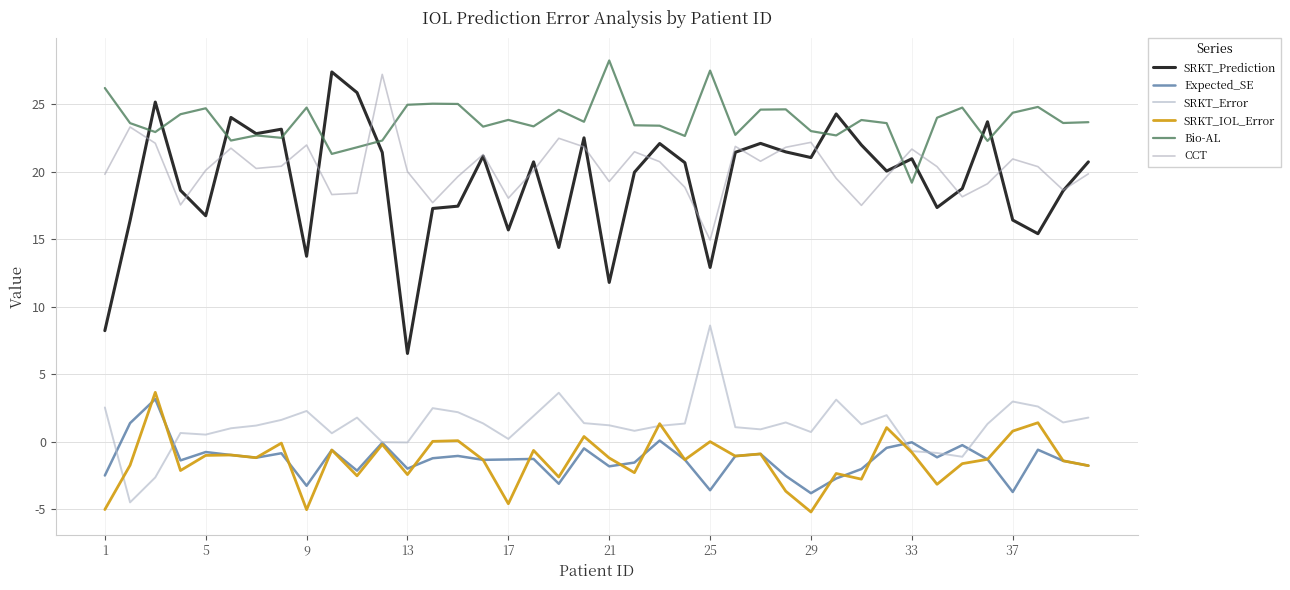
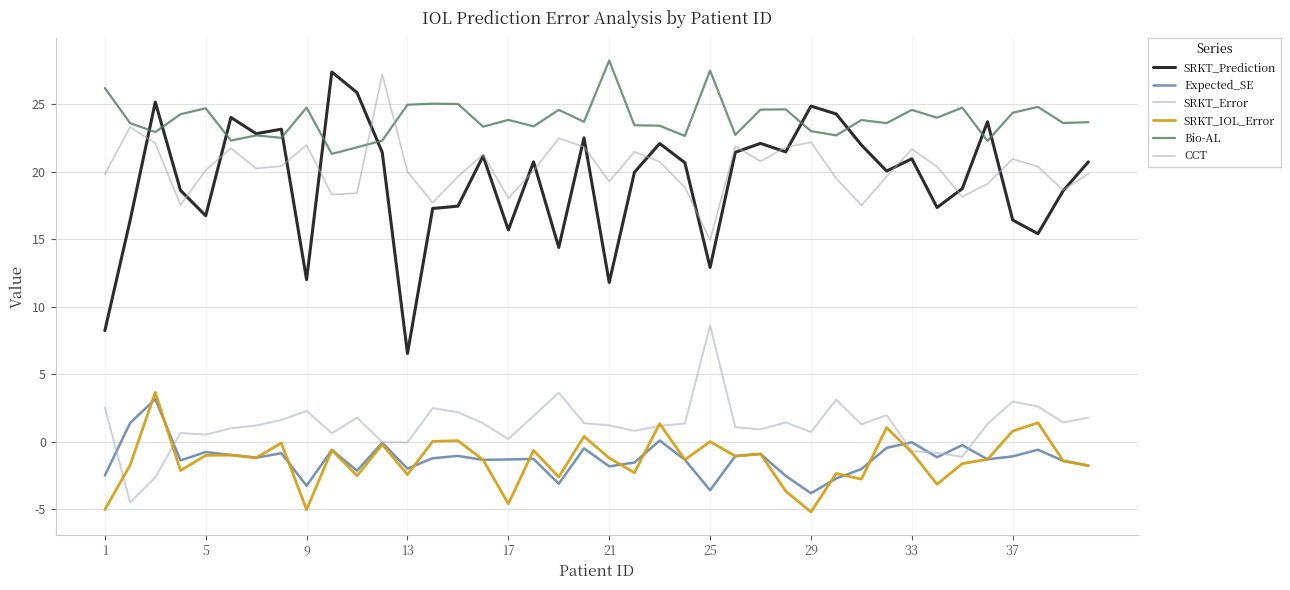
  {
    "SRKT_Prediction": {
      "1": 8.2,
      "5": 16.7,
-     "9": 13.7,
+     "9": 12.0,
      "13": 6.5,
      "17": 15.7,
      "21": 11.8,
      "25": 12.9,
-     "29": 21.0,
+     "29": 24.9,
      "33": 21.0,
      "37": 16.4
    },
    "Expected_SE": {
      "1": -2.5,
      "5": -0.8,
      "9": -3.3,
      "13": -2.0,
      "17": -1.3,
      "21": -1.8,
      "25": -3.6,
      "29": -3.8,
      "33": -0.1,
-     "37": -3.7
+     "37": -1.1
    },
    "SRKT_IOL_Error": {
      "1": -5.0,
      "5": -1.0,
      "9": -5.0,
      "13": -2.4,
      "17": -4.6,
      "21": -1.2,
      "25": 0.0,
      "29": -5.2,
      "37": 0.8
    },
    "Bio-AL": {
      "1": 26.2,
      "5": 24.7,
      "9": 24.7,
      "13": 25.0,
      "17": 23.8,
      "21": 28.2,
      "25": 27.5,
      "29": 23.0,
-     "33": 19.2,
+     "33": 24.6,
      "37": 24.4
    }
  }
